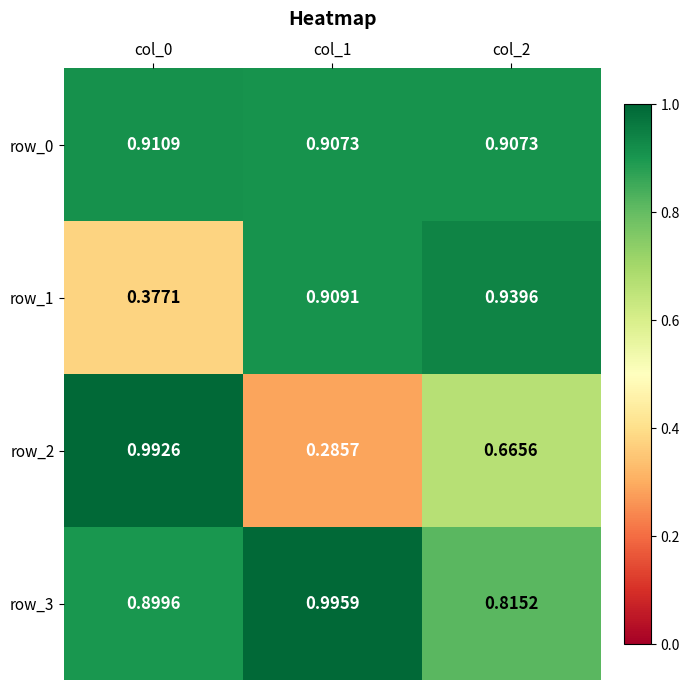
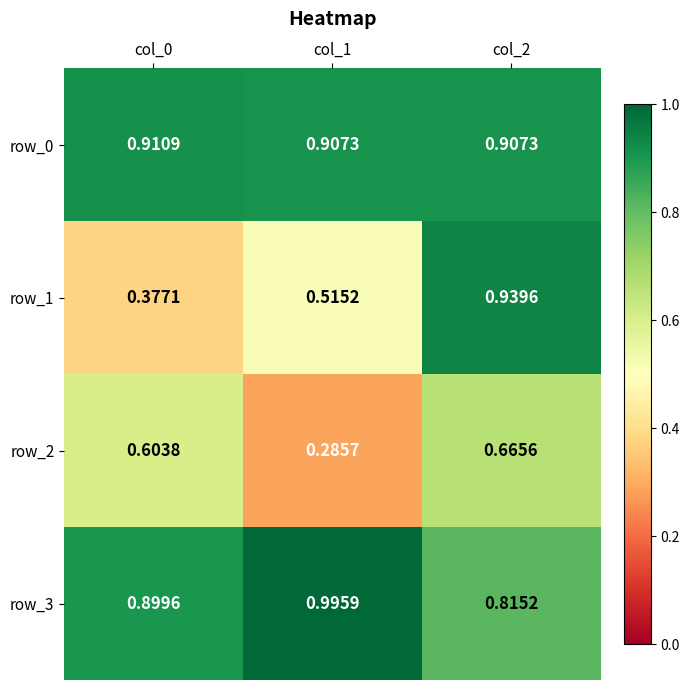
  {
    "row_0": {
      "col_0": 0.9109,
      "col_1": 0.9073,
      "col_2": 0.9073
    },
    "row_1": {
      "col_0": 0.3771,
-     "col_1": 0.9091,
+     "col_1": 0.5152,
      "col_2": 0.9396
    },
    "row_2": {
-     "col_0": 0.9926,
+     "col_0": 0.6038,
      "col_1": 0.2857,
      "col_2": 0.6656
    },
    "row_3": {
      "col_0": 0.8996,
      "col_1": 0.9959,
      "col_2": 0.8152
    }
  }
